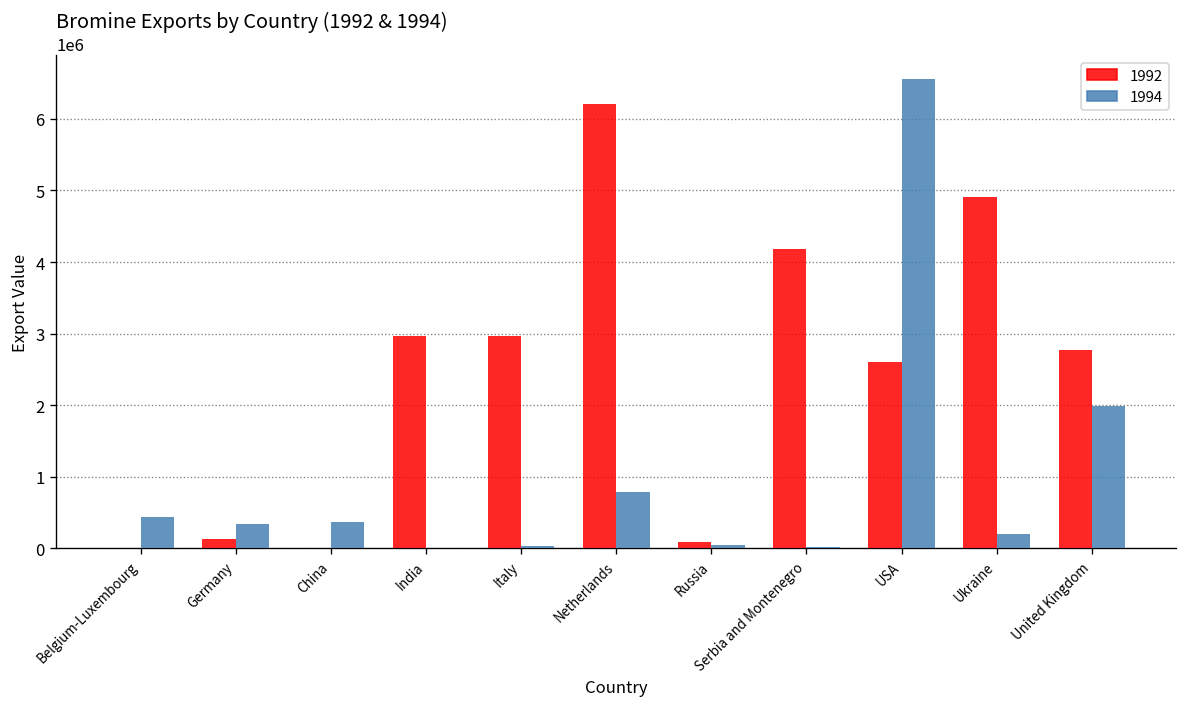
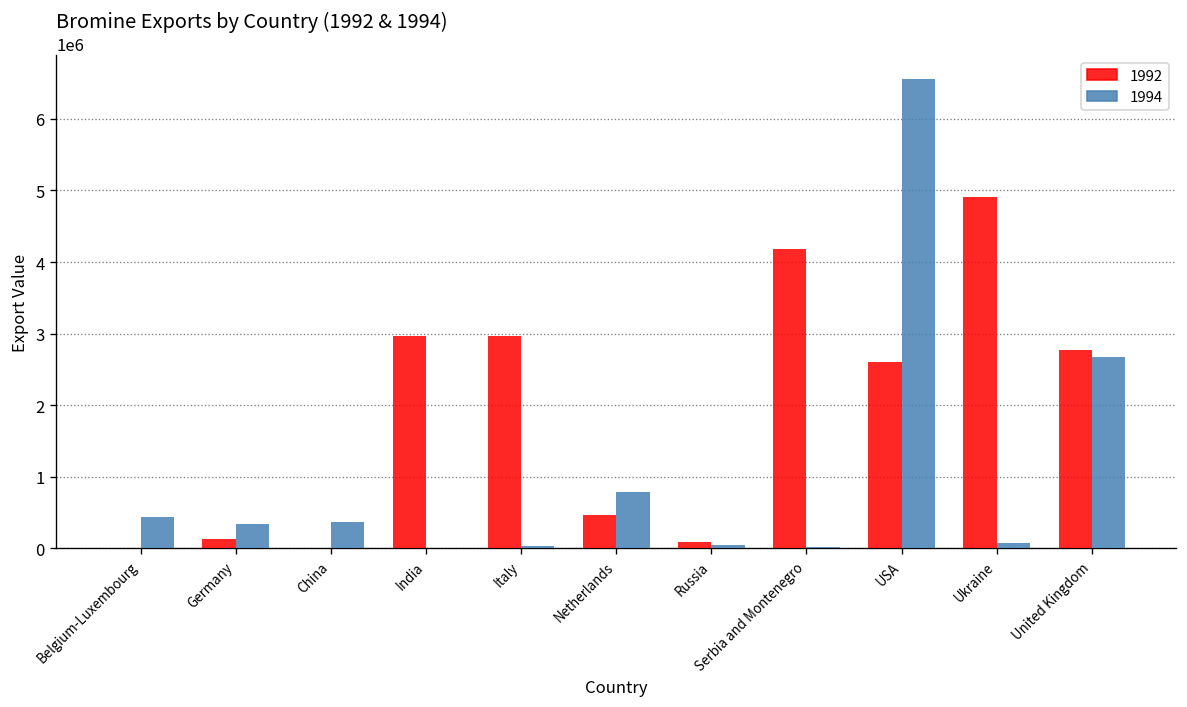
  {
    "1992": {
      "Belgium-Luxembourg": 0,
      "Germany": 100000,
      "China": 0,
      "India": 3000000,
      "Italy": 3000000,
-     "Netherlands": 6200000,
+     "Netherlands": 500000,
      "Russia": 100000,
      "Serbia and Montenegro": 4200000,
      "USA": 2600000,
      "Ukraine": 4900000,
      "United Kingdom": 2800000
    },
    "1994": {
      "Belgium-Luxembourg": 400000,
      "Germany": 300000,
      "China": 400000,
      "India": 0,
      "Netherlands": 800000,
      "USA": 6600000,
-     "Ukraine": 200000,
-     "United Kingdom": 2000000
+     "Ukraine": 100000,
+     "United Kingdom": 2700000
    }
  }
